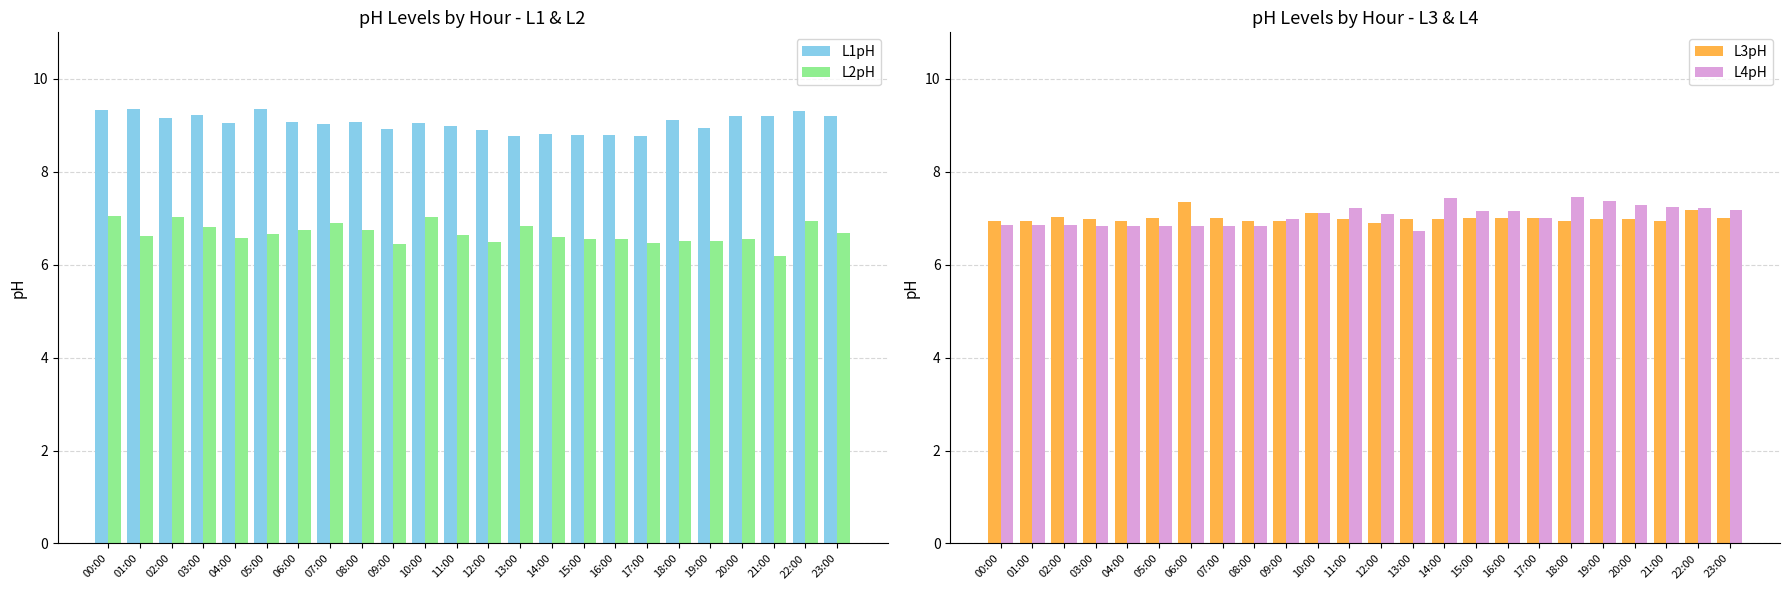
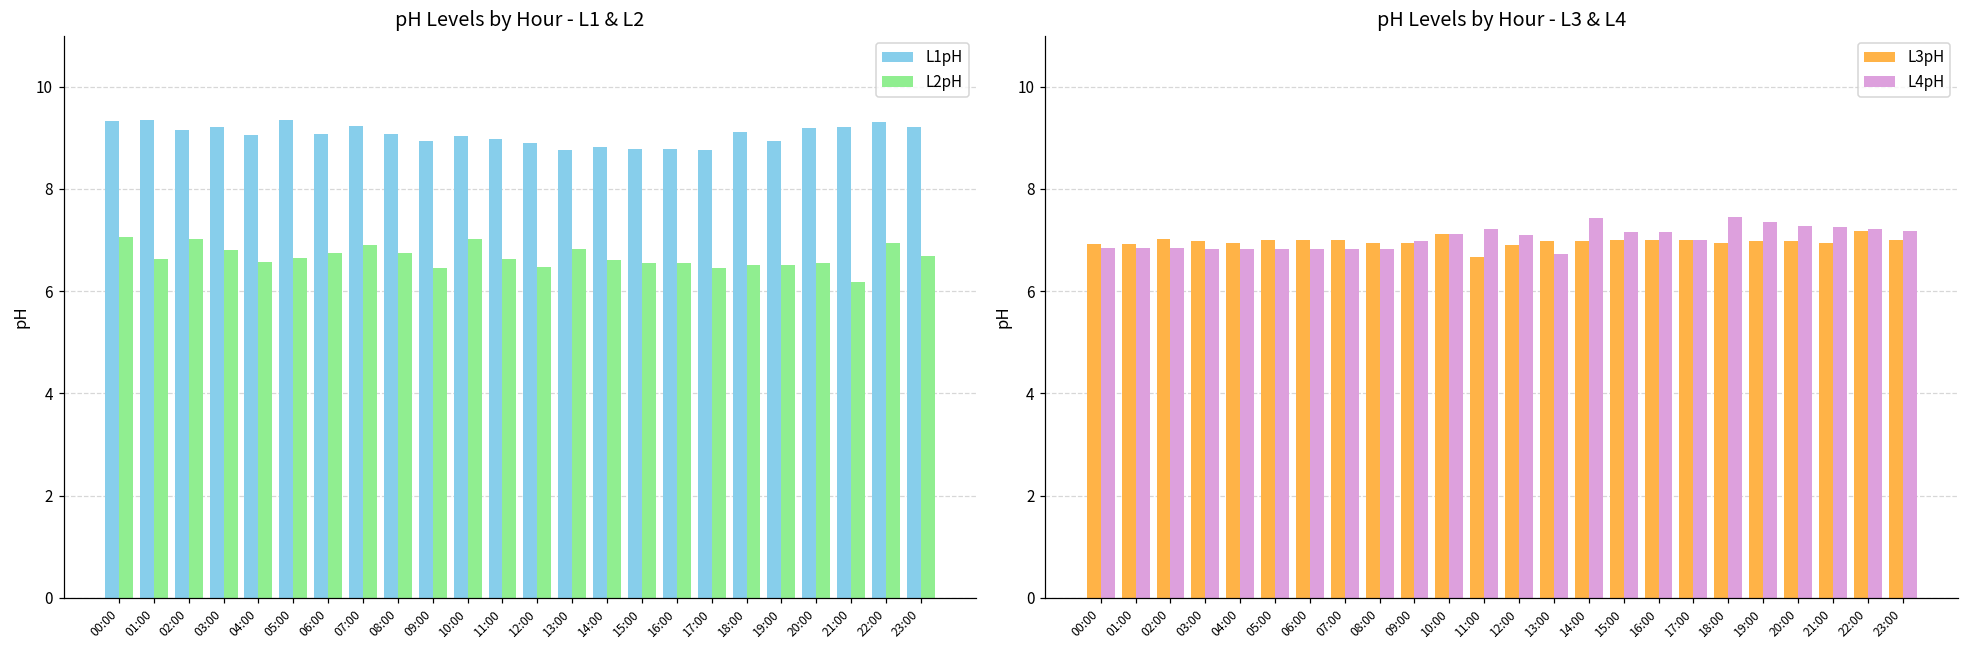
  {
    "pH Levels by Hour - L1 & L2": {
      "L1pH": {
        "00:00": 9.3,
        "01:00": 9.4,
        "02:00": 9.2,
        "03:00": 9.2,
        "04:00": 9.1,
        "05:00": 9.4,
        "06:00": 9.1,
-       "07:00": 9.0,
+       "07:00": 9.2,
        "08:00": 9.1,
        "09:00": 8.9,
        "10:00": 9.0,
        "11:00": 9.0,
        "12:00": 8.9,
        "13:00": 8.8,
        "14:00": 8.8,
        "15:00": 8.8,
        "16:00": 8.8,
        "17:00": 8.8,
        "18:00": 9.1,
        "19:00": 8.9,
        "20:00": 9.2,
        "21:00": 9.2,
        "22:00": 9.3,
        "23:00": 9.2
      },
      "L2pH": {
        "00:00": 7.1,
        "01:00": 6.6,
        "02:00": 7.0,
        "03:00": 6.8,
        "04:00": 6.6,
        "05:00": 6.7,
        "06:00": 6.7,
        "07:00": 6.9,
        "08:00": 6.7,
        "09:00": 6.5,
        "10:00": 7.0,
        "11:00": 6.6,
        "12:00": 6.5,
        "13:00": 6.8,
        "14:00": 6.6,
        "15:00": 6.6,
        "16:00": 6.6,
        "17:00": 6.5,
        "18:00": 6.5,
        "19:00": 6.5,
        "20:00": 6.6,
        "21:00": 6.2,
        "22:00": 7.0,
        "23:00": 6.7
      }
    },
    "pH Levels by Hour - L3 & L4": {
      "L3pH": {
        "00:00": 6.9,
        "01:00": 6.9,
        "02:00": 7.0,
        "03:00": 7.0,
        "04:00": 7.0,
        "05:00": 7.0,
-       "06:00": 7.4,
+       "06:00": 7.0,
        "07:00": 7.0,
        "08:00": 6.9,
        "09:00": 6.9,
        "10:00": 7.1,
-       "11:00": 7.0,
+       "11:00": 6.7,
        "12:00": 6.9,
        "13:00": 7.0,
        "14:00": 7.0,
        "15:00": 7.0,
        "16:00": 7.0,
        "17:00": 7.0,
        "18:00": 7.0,
        "19:00": 7.0,
        "20:00": 7.0,
        "21:00": 6.9,
        "22:00": 7.2,
        "23:00": 7.0
      },
      "L4pH": {
        "00:00": 6.9,
        "01:00": 6.9,
        "02:00": 6.9,
        "03:00": 6.8,
        "04:00": 6.8,
        "05:00": 6.8,
        "06:00": 6.8,
        "07:00": 6.8,
        "08:00": 6.8,
        "09:00": 7.0,
        "10:00": 7.1,
        "11:00": 7.2,
        "12:00": 7.1,
        "13:00": 6.7,
        "14:00": 7.4,
        "15:00": 7.2,
        "16:00": 7.2,
        "17:00": 7.0,
        "18:00": 7.5,
        "19:00": 7.4,
        "20:00": 7.3,
        "21:00": 7.3,
        "22:00": 7.2,
        "23:00": 7.2
      }
    }
  }
